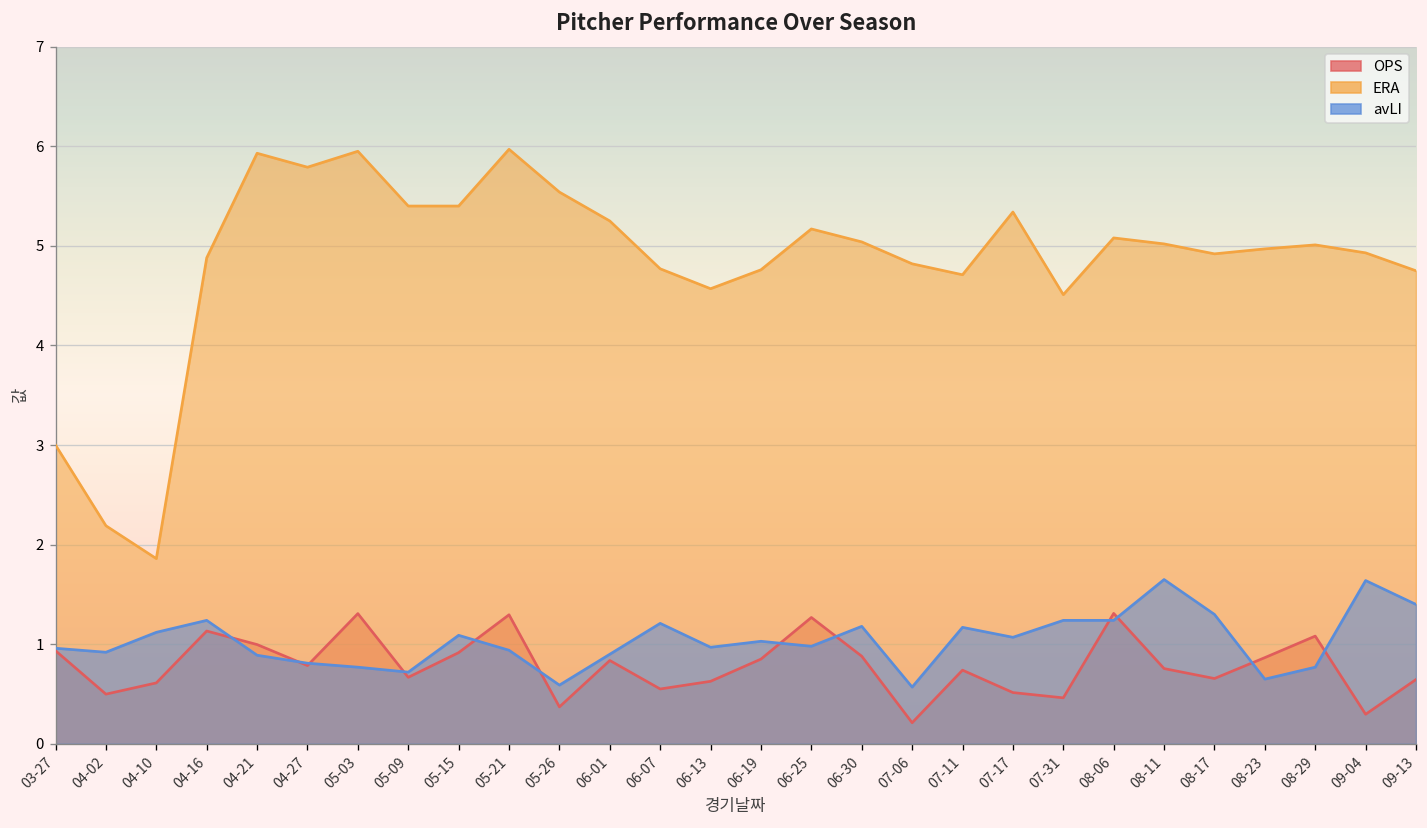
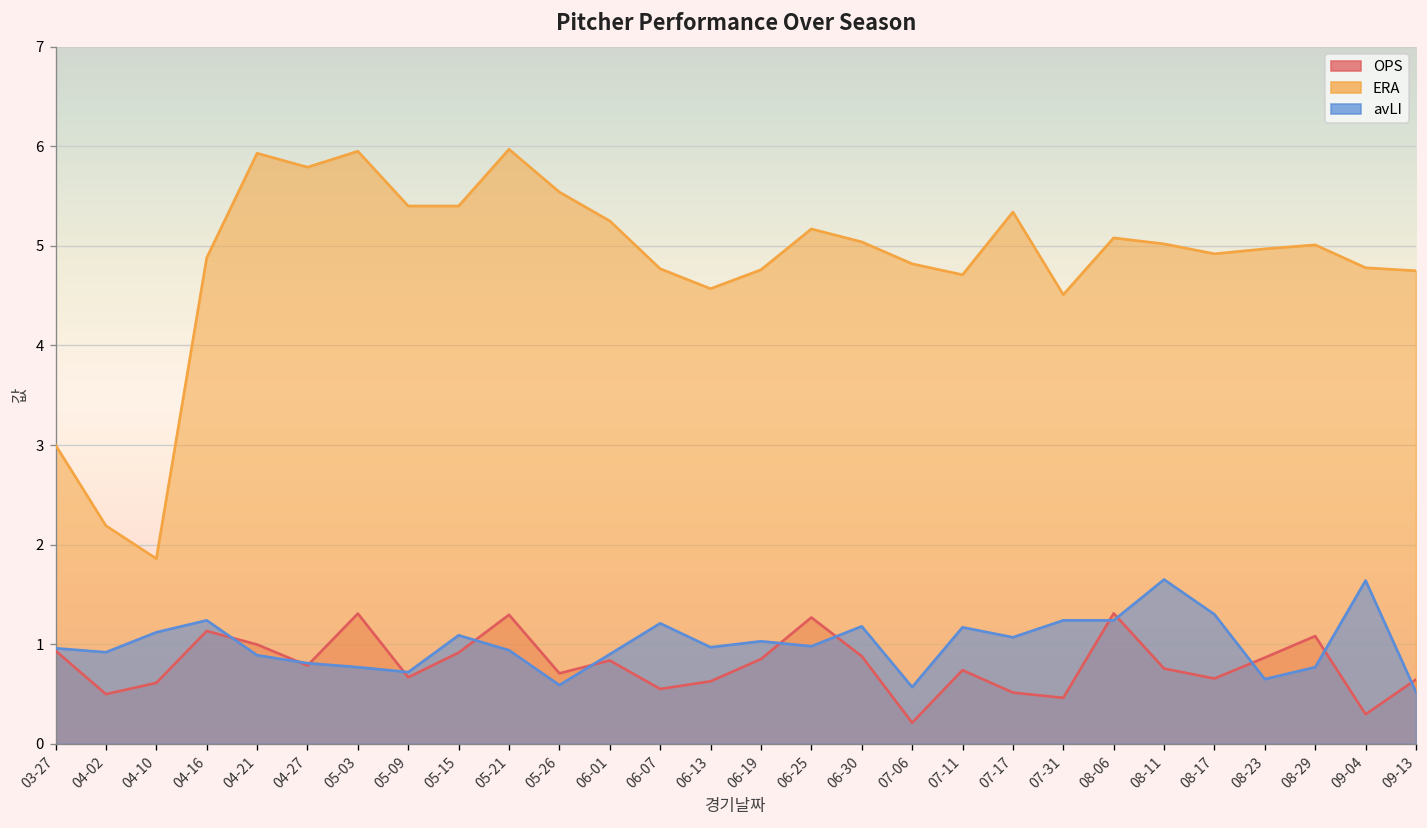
  {
    "OPS": {
      "04-02": 0.5,
      "04-10": 0.6,
      "04-16": 1.1,
      "04-21": 1.0,
      "05-03": 1.3,
      "05-09": 0.7,
      "05-15": 0.9,
      "05-21": 1.3,
-     "05-26": 0.4,
+     "05-26": 0.7,
      "06-01": 0.8,
      "06-07": 0.6,
      "06-13": 0.6,
      "06-19": 0.9,
      "06-25": 1.3,
      "06-30": 0.9,
      "07-06": 0.2,
      "07-11": 0.7,
      "07-17": 0.5,
      "07-31": 0.5,
      "08-06": 1.3,
      "08-11": 0.8,
      "08-17": 0.7,
      "08-23": 0.9,
      "08-29": 1.1,
      "09-04": 0.3,
      "09-13": 0.6
    },
    "ERA": {
      "03-27": 3.0,
      "04-02": 2.2,
      "04-10": 1.9,
      "04-16": 4.9,
      "04-21": 5.9,
      "04-27": 5.8,
      "05-03": 6.0,
      "05-09": 5.4,
      "05-15": 5.4,
      "05-21": 6.0,
      "05-26": 5.5,
      "06-01": 5.3,
      "06-07": 4.8,
      "06-13": 4.6,
      "06-19": 4.8,
      "06-25": 5.2,
      "06-30": 5.0,
      "07-06": 4.8,
      "07-11": 4.7,
      "07-17": 5.3,
      "07-31": 4.5,
      "08-06": 5.1,
      "08-11": 5.0,
      "08-17": 4.9,
      "08-23": 5.0,
      "08-29": 5.0,
-     "09-04": 4.9,
+     "09-04": 4.8,
      "09-13": 4.8
    },
    "avLI": {
      "04-02": 0.9,
      "04-10": 1.1,
      "04-16": 1.2,
      "04-21": 0.9,
      "05-03": 0.8,
      "05-09": 0.7,
      "05-15": 1.1,
      "05-21": 0.9,
      "05-26": 0.6,
      "06-01": 0.9,
      "06-07": 1.2,
      "06-13": 1.0,
      "06-19": 1.0,
      "06-25": 1.0,
      "06-30": 1.2,
      "07-06": 0.6,
      "07-11": 1.2,
      "07-17": 1.1,
      "07-31": 1.2,
      "08-06": 1.2,
      "08-11": 1.7,
      "08-17": 1.3,
      "08-23": 0.7,
      "08-29": 0.8,
      "09-04": 1.6,
-     "09-13": 1.4
+     "09-13": 0.5
    }
  }
